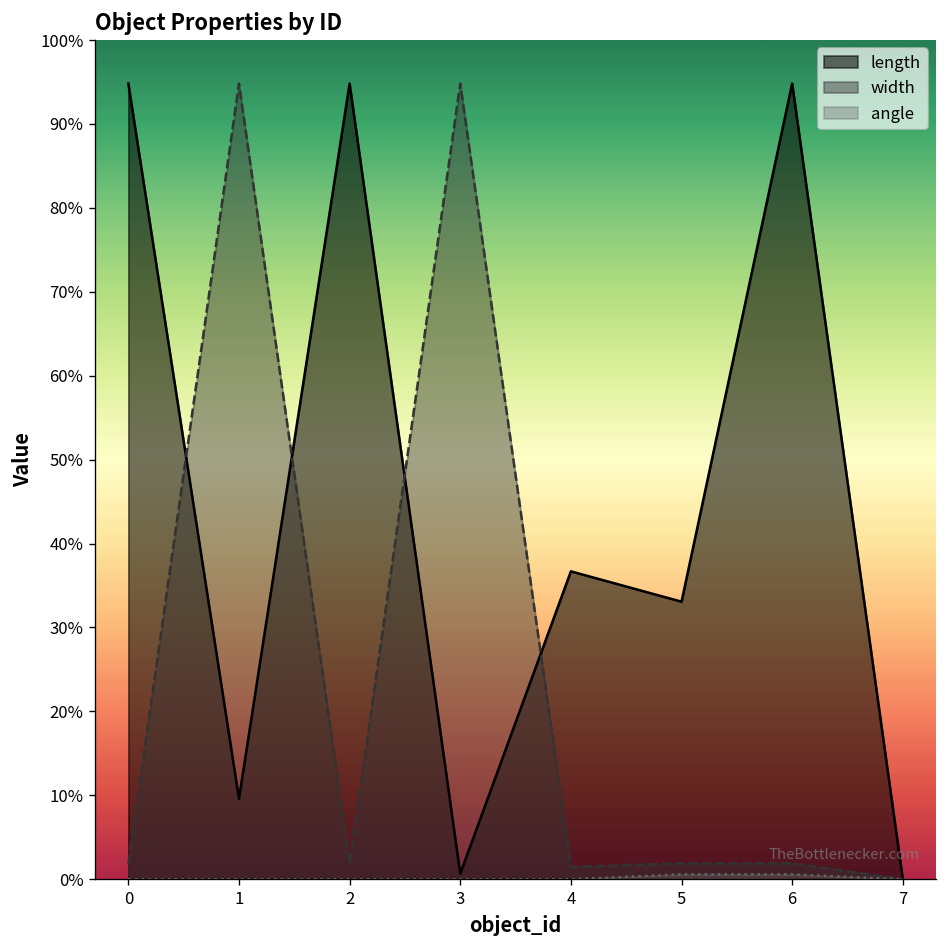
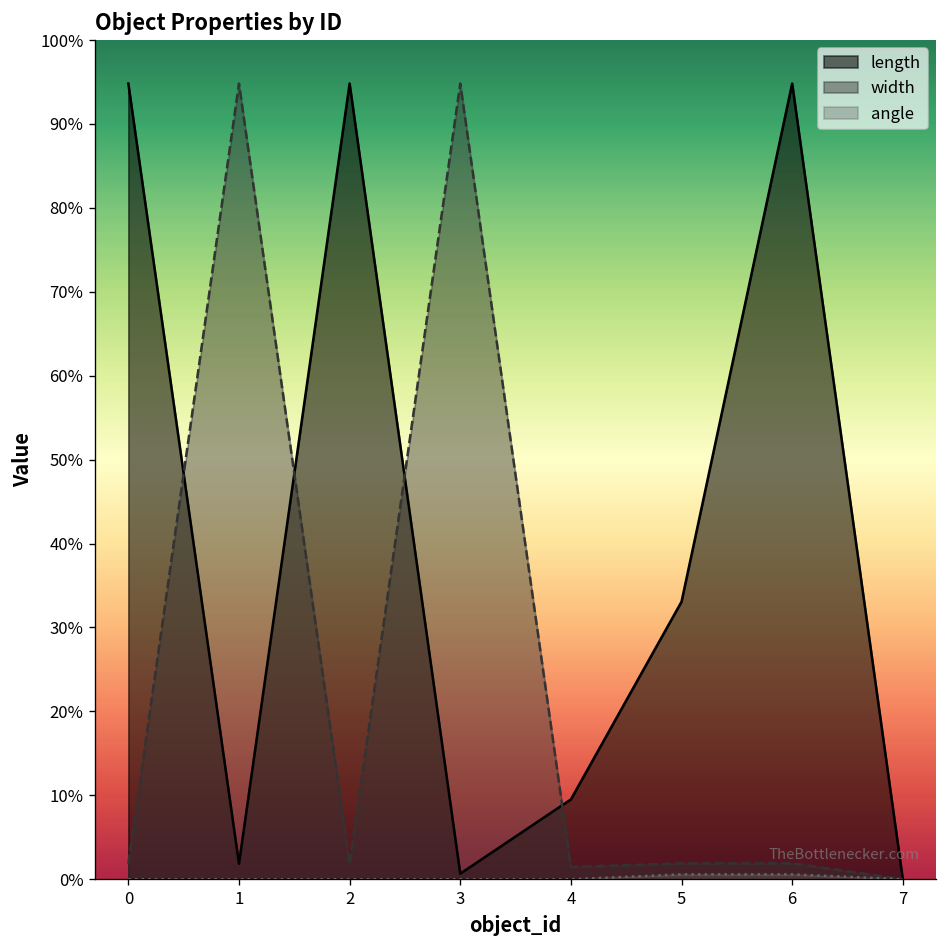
  {
    "length": {
      "0": "95%",
-     "1": "10%",
+     "1": "2%",
      "2": "95%",
      "3": "1%",
-     "4": "37%",
+     "4": "10%",
      "5": "33%",
      "6": "95%"
    },
    "width": {
      "0": "2%",
      "1": "95%",
      "2": "2%",
      "3": "95%",
      "4": "1%",
      "5": "2%",
      "6": "2%"
    },
    "angle": {
      "0": "0%",
      "1": "0%",
      "2": "0%",
      "3": "0%",
      "4": "0%",
      "5": "1%",
      "6": "1%"
    }
  }
